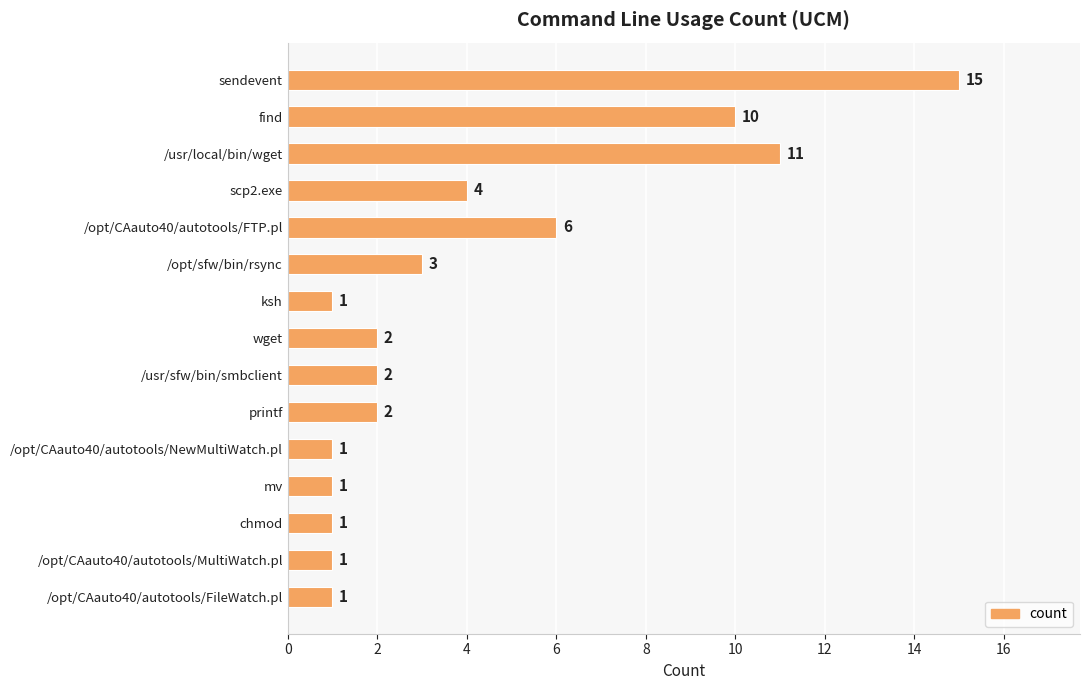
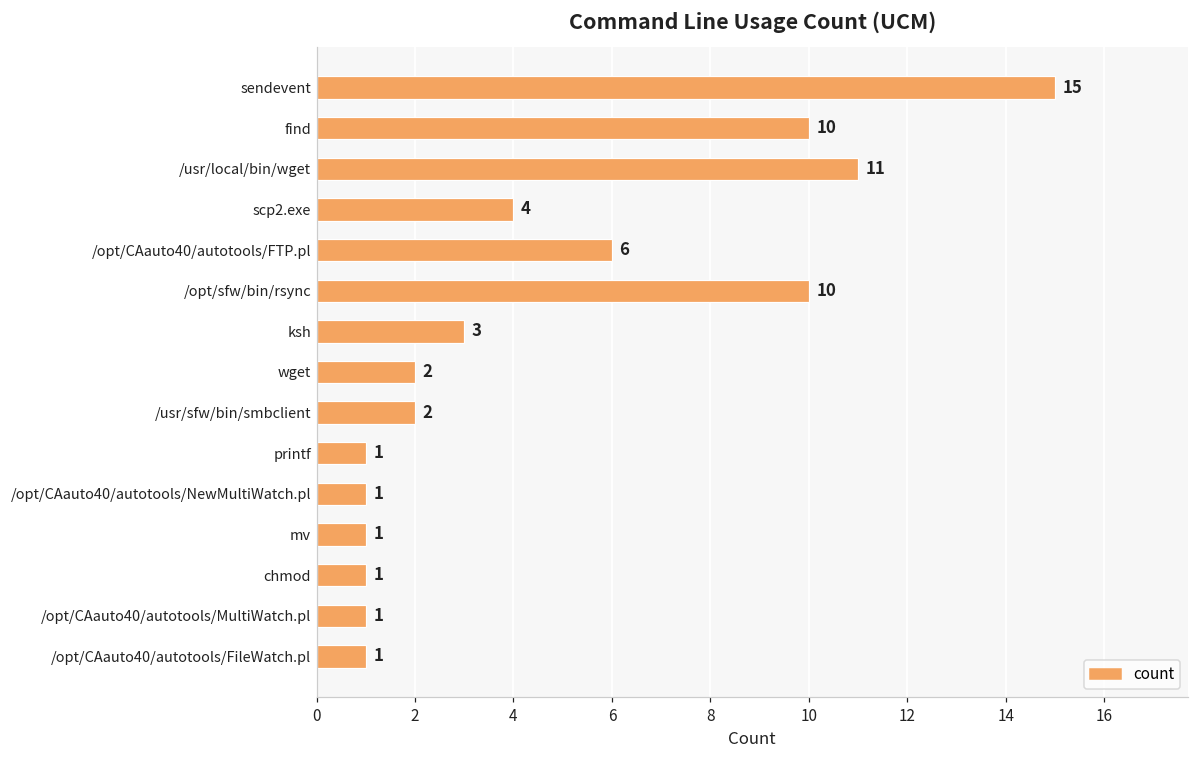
  {
    "sendevent": 15,
    "find": 10,
    "/usr/local/bin/wget": 11,
    "scp2.exe": 4,
    "/opt/CAauto40/autotools/FTP.pl": 6,
-   "/opt/sfw/bin/rsync": 3,
-   "ksh": 1,
+   "/opt/sfw/bin/rsync": 10,
+   "ksh": 3,
    "wget": 2,
    "/usr/sfw/bin/smbclient": 2,
-   "printf": 2,
+   "printf": 1,
    "/opt/CAauto40/autotools/NewMultiWatch.pl": 1,
    "mv": 1,
    "chmod": 1,
    "/opt/CAauto40/autotools/MultiWatch.pl": 1,
    "/opt/CAauto40/autotools/FileWatch.pl": 1
  }
